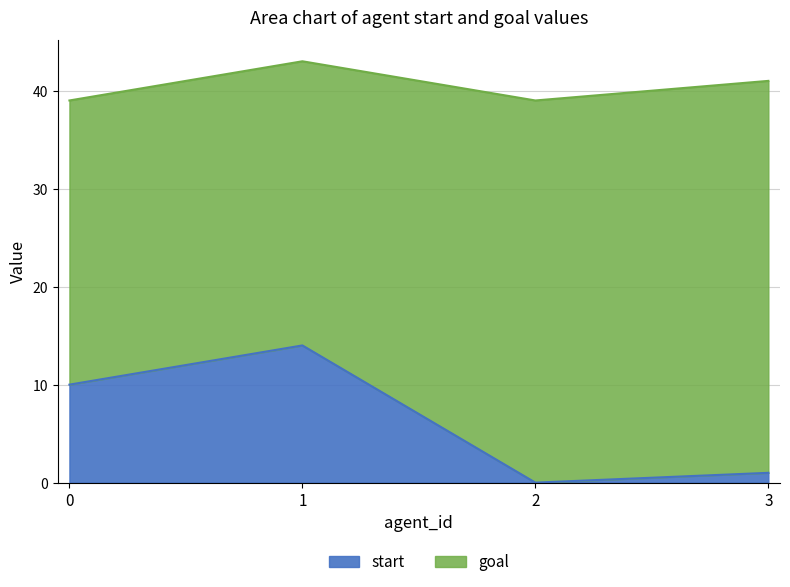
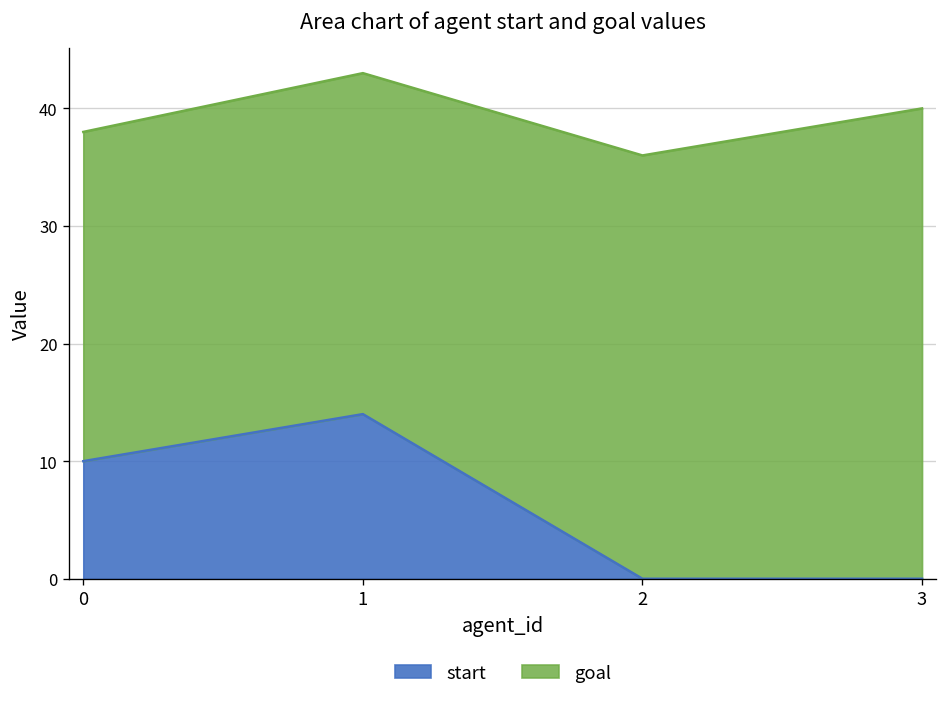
  {
    "start": {
      "0": 10,
      "1": 14,
      "2": 0,
-     "3": 1
+     "3": 0
    },
    "goal": {
-     "0": 29,
+     "0": 28,
      "1": 29,
-     "2": 39,
+     "2": 36,
      "3": 40
    }
  }
